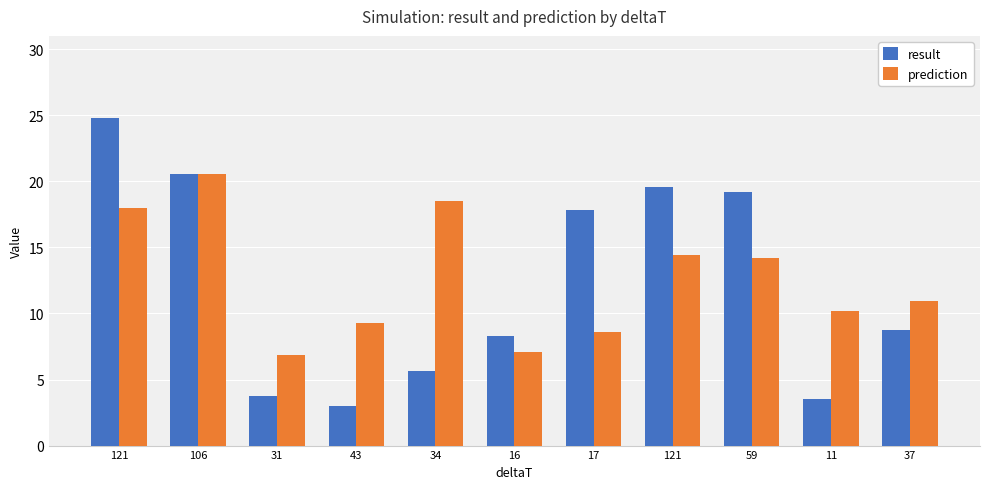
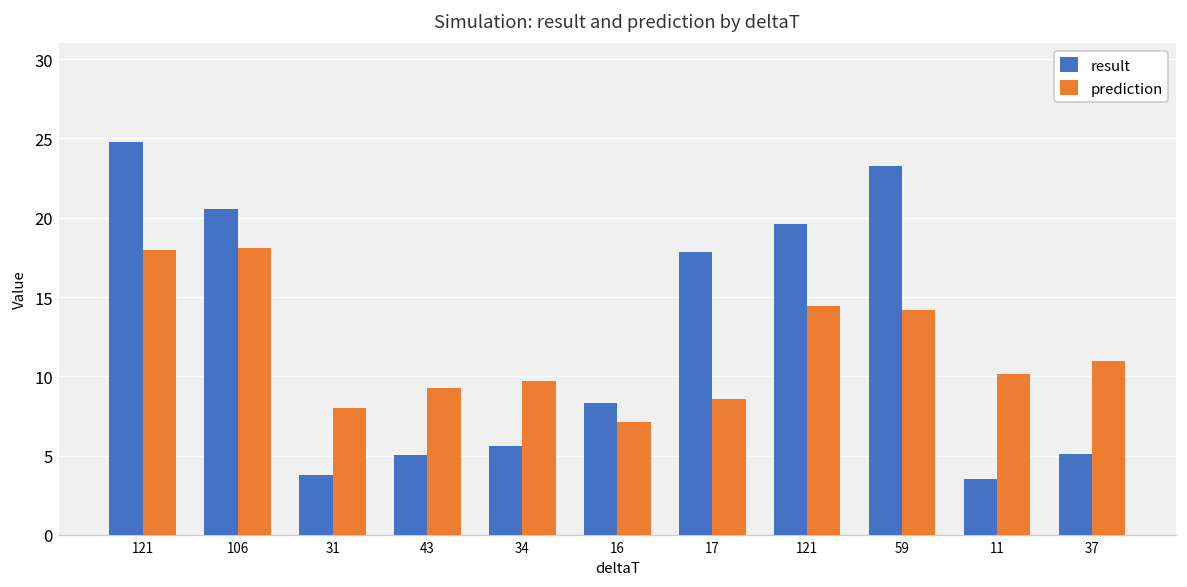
  {
    "result": {
      "106": 20.5,
      "31": 3.8,
-     "43": 3.0,
+     "43": 5.0,
      "34": 5.6,
      "16": 8.3,
      "17": 17.8,
-     "59": 19.2,
+     "59": 23.3,
      "11": 3.5,
-     "37": 8.7
+     "37": 5.1
    },
    "prediction": {
-     "106": 20.6,
-     "31": 6.9,
+     "106": 18.1,
+     "31": 8.0,
      "43": 9.2,
-     "34": 18.5,
+     "34": 9.7,
      "16": 7.1,
      "17": 8.6,
      "59": 14.2,
      "11": 10.1,
      "37": 11.0
    }
  }
